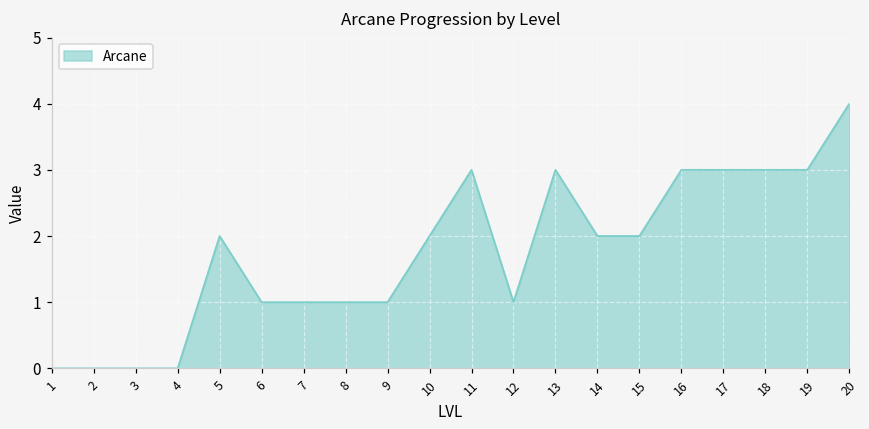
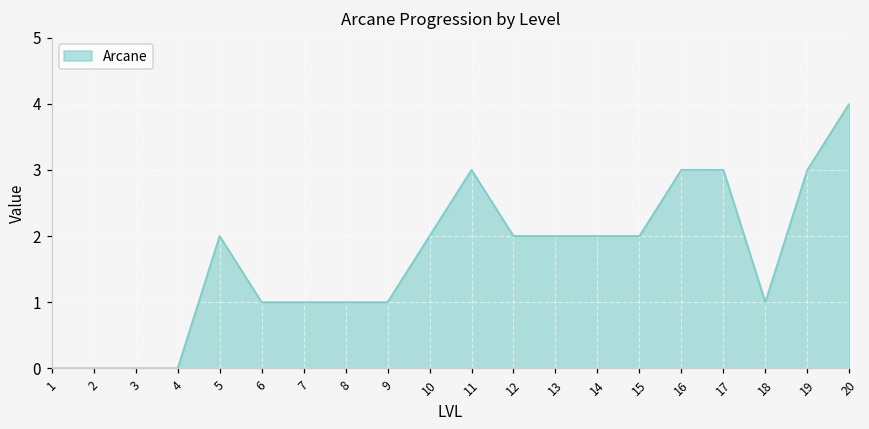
  {
    "1": 0,
    "2": 0,
    "3": 0,
    "4": 0,
    "5": 2,
    "6": 1,
    "7": 1,
    "8": 1,
    "9": 1,
    "10": 2,
    "11": 3,
-   "12": 1,
-   "13": 3,
+   "12": 2,
+   "13": 2,
    "14": 2,
    "15": 2,
    "16": 3,
    "17": 3,
-   "18": 3,
+   "18": 1,
    "19": 3,
    "20": 4
  }
